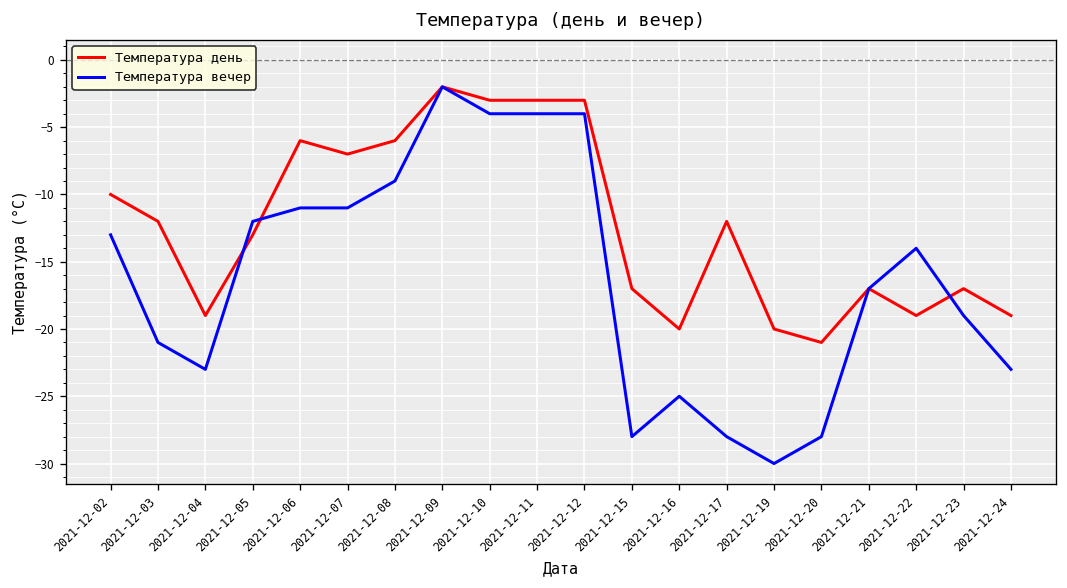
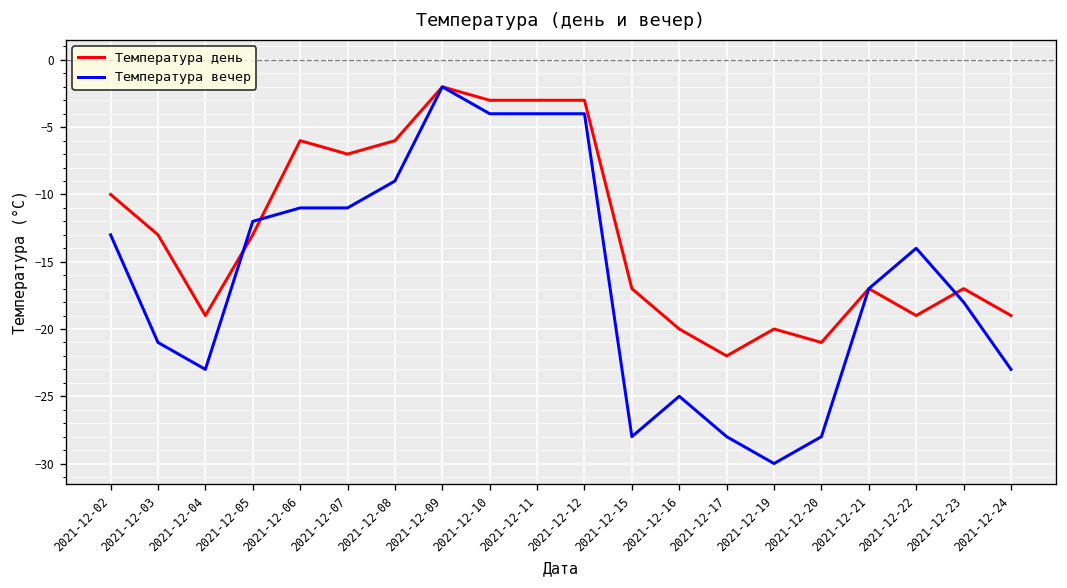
  {
    "Температура день": {
      "2021-12-02": -10,
-     "2021-12-03": -12,
+     "2021-12-03": -13,
      "2021-12-04": -19,
      "2021-12-05": -13,
      "2021-12-06": -6,
      "2021-12-07": -7,
      "2021-12-08": -6,
      "2021-12-10": -3,
      "2021-12-11": -3,
      "2021-12-12": -3,
      "2021-12-15": -17,
      "2021-12-16": -20,
-     "2021-12-17": -12,
+     "2021-12-17": -22,
      "2021-12-19": -20,
      "2021-12-20": -21,
      "2021-12-22": -19,
      "2021-12-23": -17,
      "2021-12-24": -19
    },
    "Температура вечер": {
      "2021-12-02": -13,
      "2021-12-03": -21,
      "2021-12-04": -23,
      "2021-12-05": -12,
      "2021-12-06": -11,
      "2021-12-07": -11,
      "2021-12-08": -9,
      "2021-12-10": -4,
      "2021-12-11": -4,
      "2021-12-12": -4,
      "2021-12-15": -28,
      "2021-12-16": -25,
      "2021-12-17": -28,
      "2021-12-19": -30,
      "2021-12-20": -28,
      "2021-12-22": -14,
-     "2021-12-23": -19,
+     "2021-12-23": -18,
      "2021-12-24": -23
    }
  }
